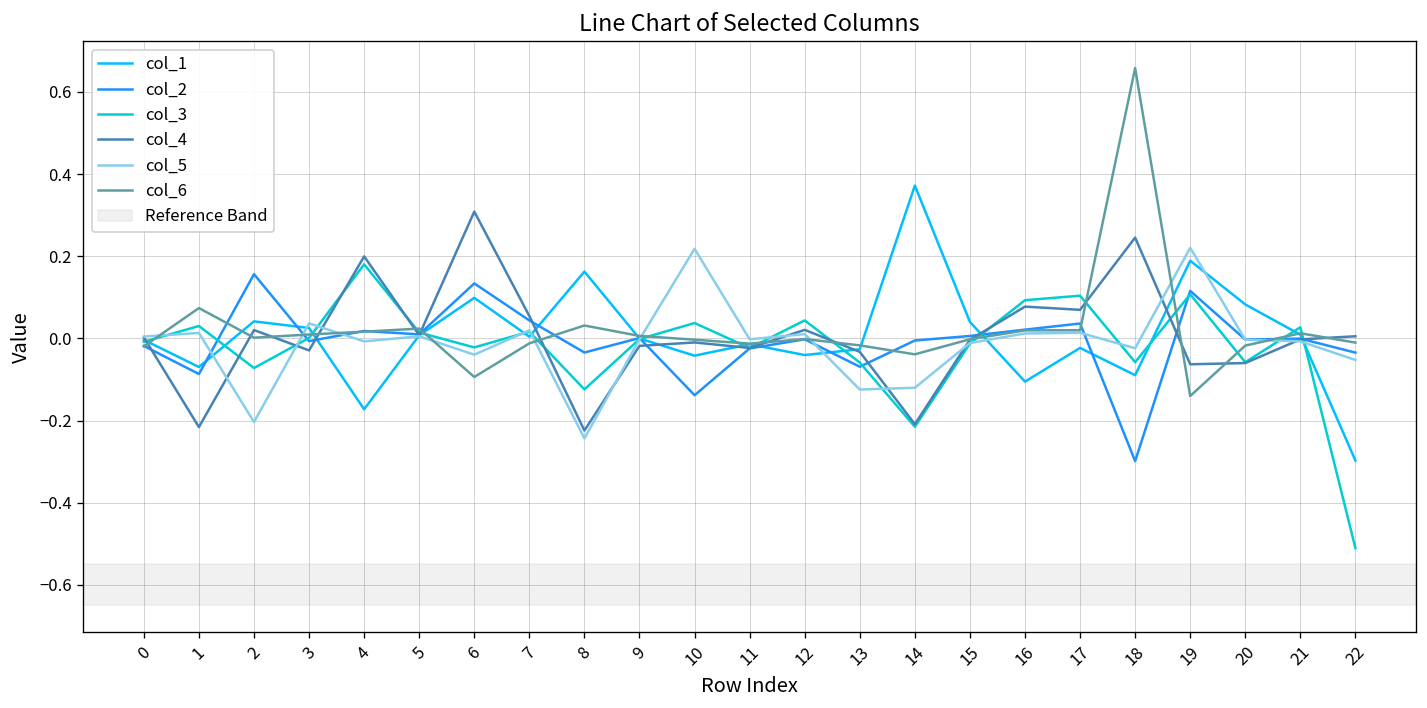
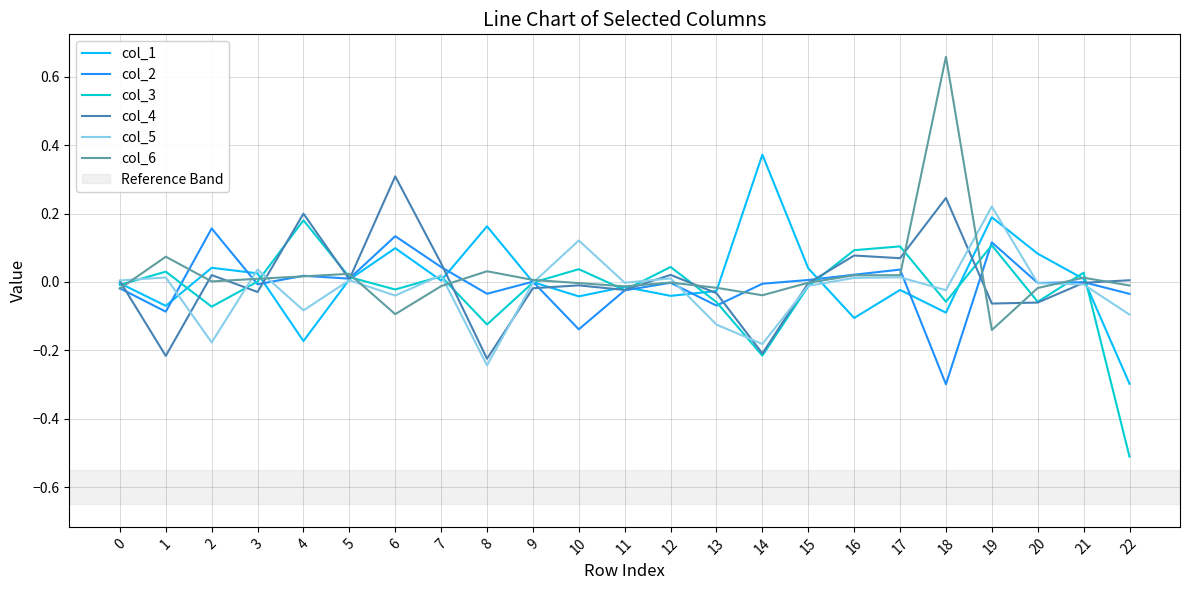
  {
    "col_5": {
      "1": 0.01,
-     "2": -0.20,
+     "2": -0.18,
      "3": 0.04,
-     "4": -0.01,
+     "4": -0.08,
      "6": -0.04,
      "8": -0.24,
-     "10": 0.22,
+     "10": 0.12,
      "11": 0.00,
      "12": 0.01,
      "13": -0.12,
-     "14": -0.12,
+     "14": -0.18,
      "16": 0.01,
      "18": -0.02,
      "19": 0.22,
-     "22": -0.05
+     "22": -0.10
    }
  }
